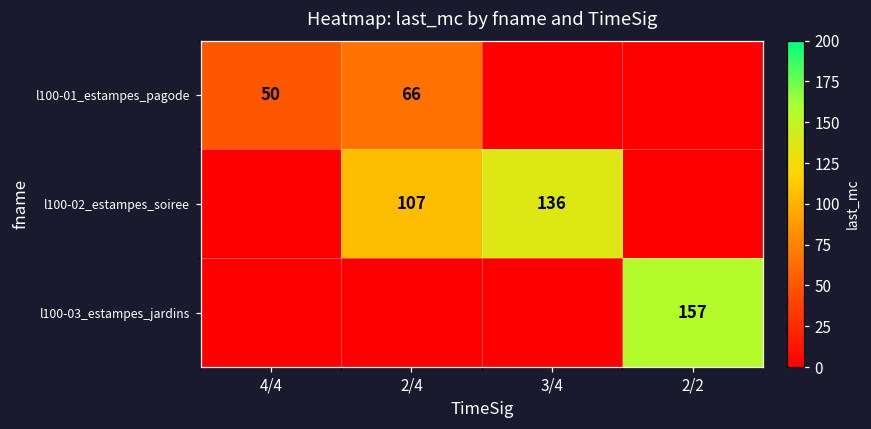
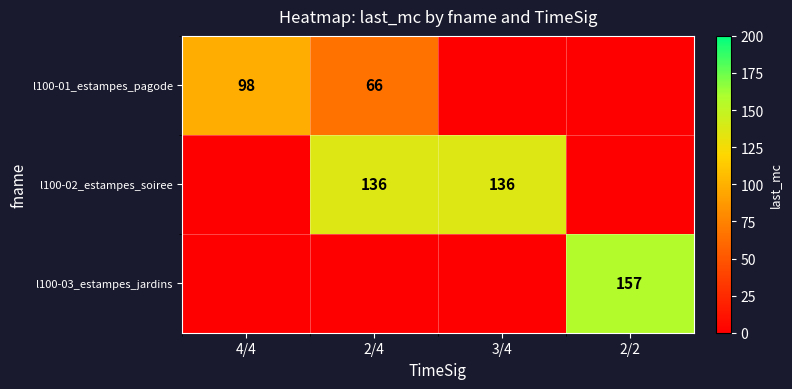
  {
    "l100-01_estampes_pagode": {
-     "4/4": 50,
+     "4/4": 98,
      "2/4": 66
    },
    "l100-02_estampes_soiree": {
-     "2/4": 107,
+     "2/4": 136,
      "3/4": 136
    },
    "l100-03_estampes_jardins": {
      "2/2": 157
    }
  }
